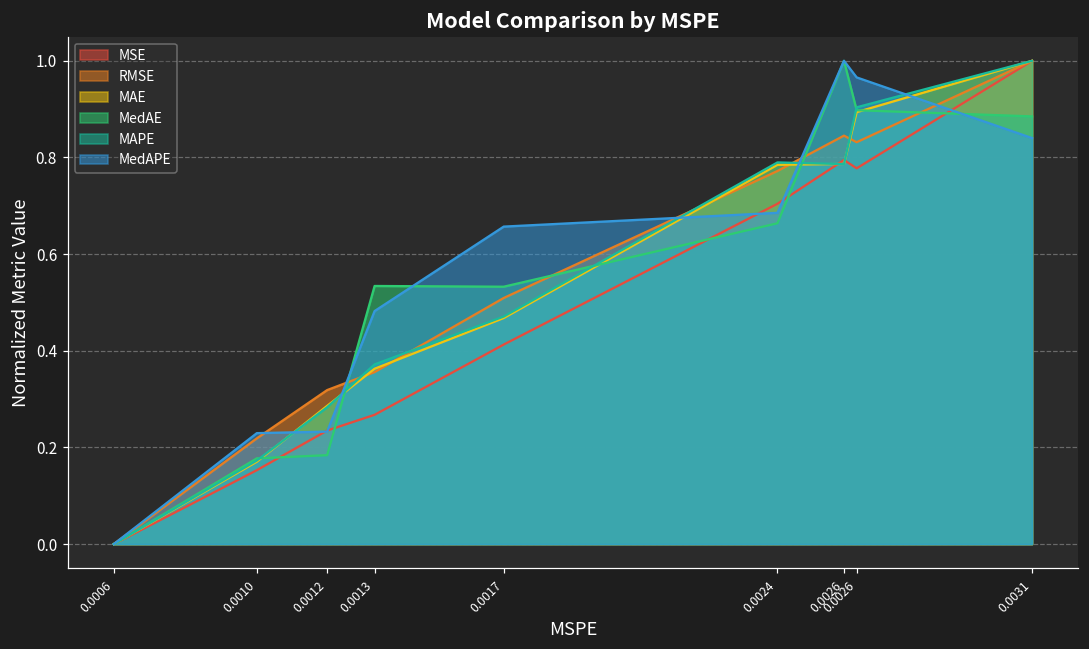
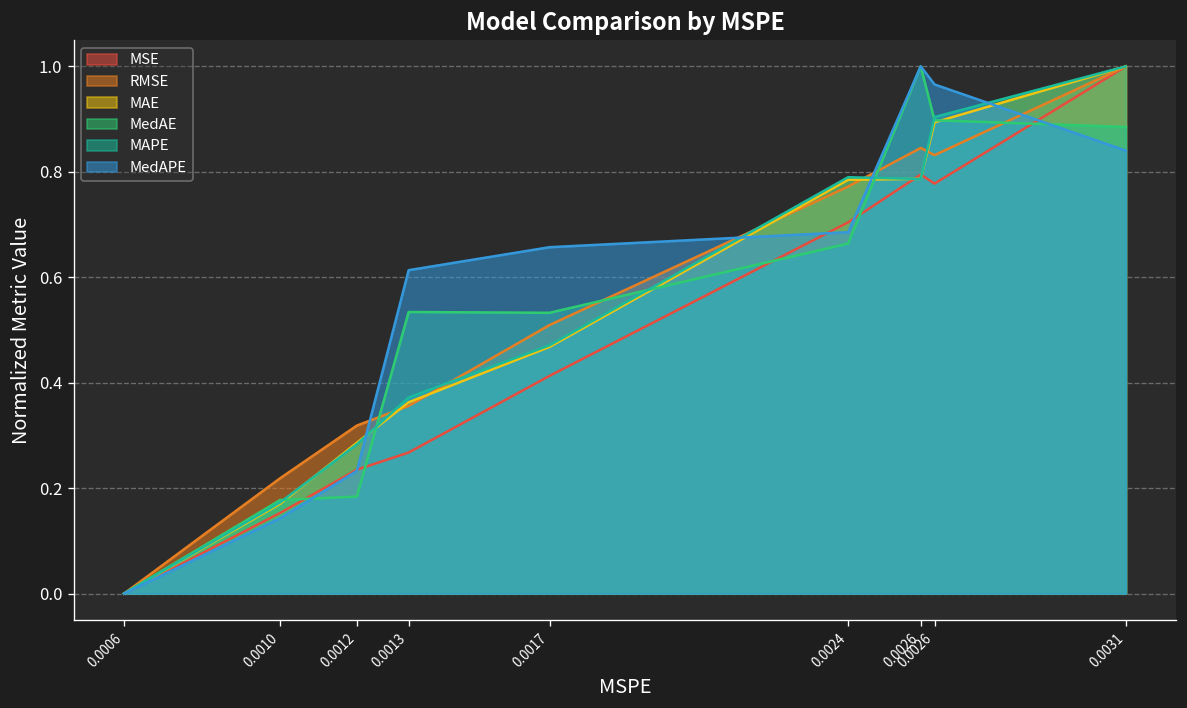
  {
    "MedAPE": {
-     "0.0010": 0.23,
-     "0.0013": 0.48,
+     "0.0010": 0.14,
+     "0.0013": 0.61,
      "0.0017": 0.66,
      "0.0024": 0.69,
      "0.0031": 0.84
    }
  }
